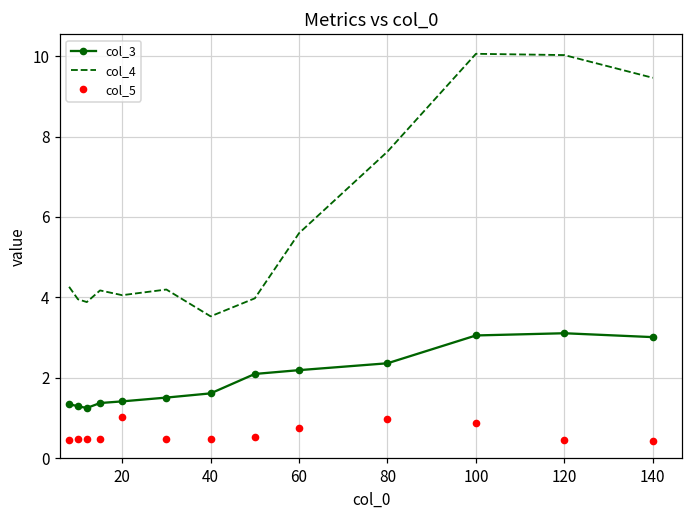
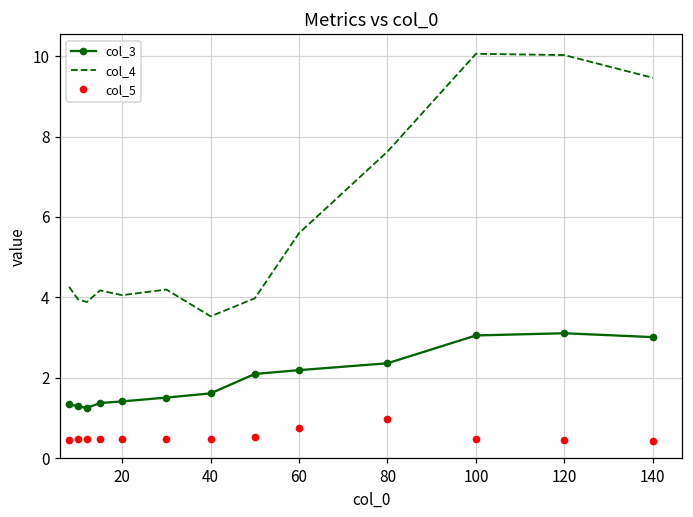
  {
    "col_5": {
-     "20": 1.0,
+     "20": 0.5,
      "40": 0.5,
      "60": 0.8,
      "80": 1.0,
-     "100": 0.9,
+     "100": 0.5,
      "120": 0.4,
      "140": 0.4
    }
  }
